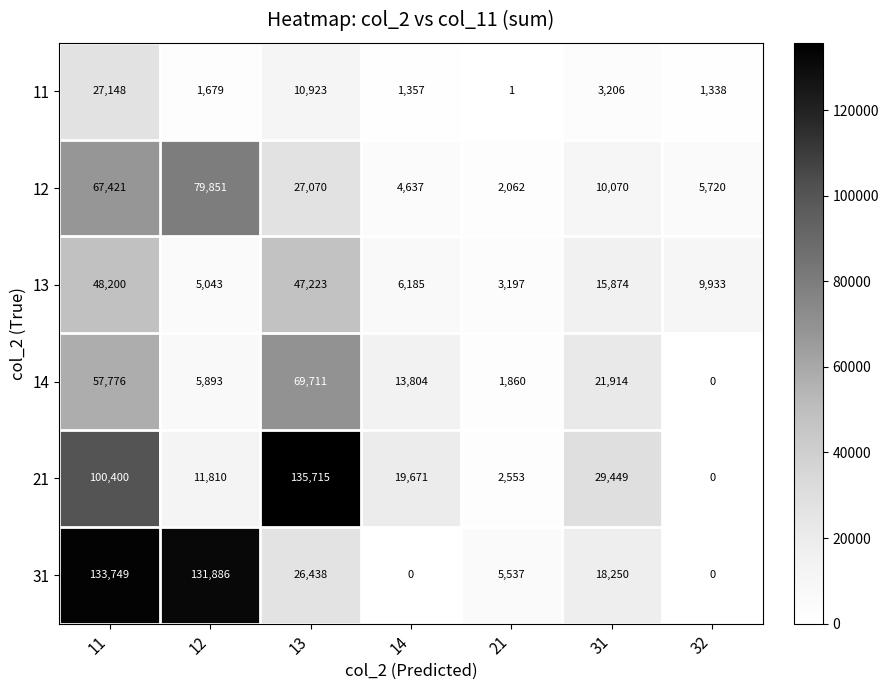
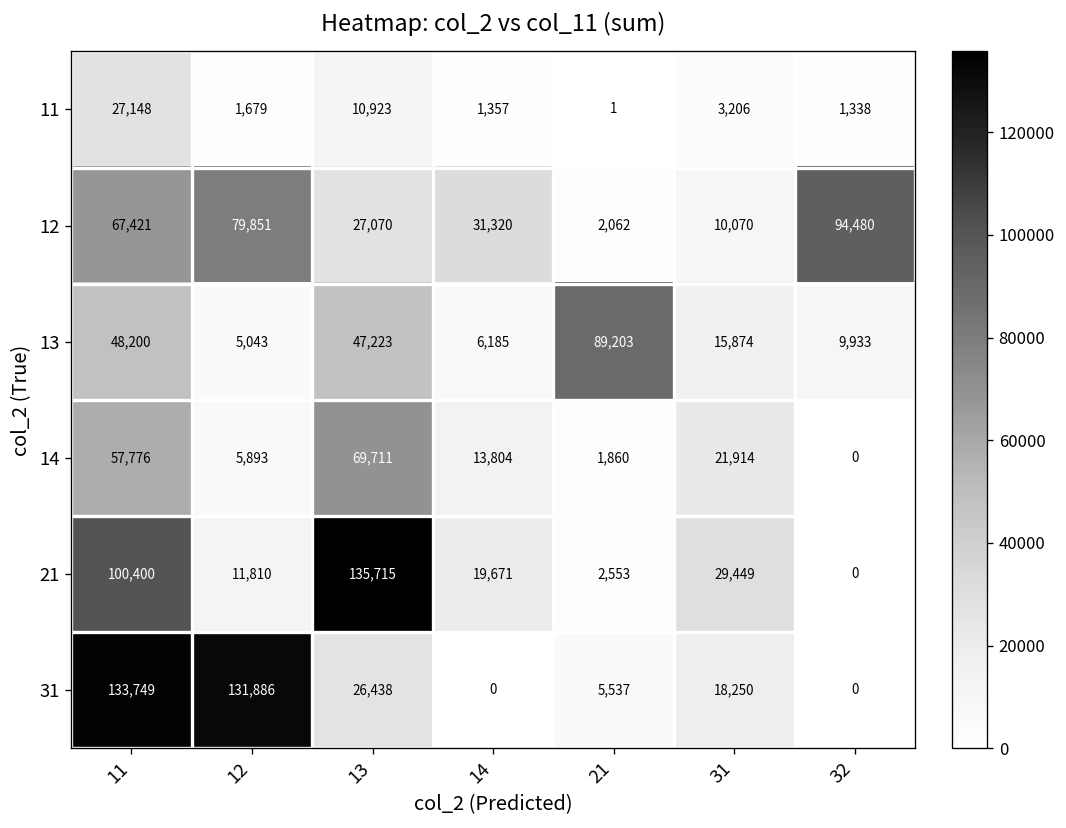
  {
    "11": {
      "11": "27,148",
      "12": "1,679",
      "13": "10,923",
      "14": "1,357",
      "21": "1",
      "31": "3,206",
      "32": "1,338"
    },
    "12": {
      "11": "67,421",
      "12": "79,851",
      "13": "27,070",
-     "14": "4,637",
+     "14": "31,320",
      "21": "2,062",
      "31": "10,070",
-     "32": "5,720"
+     "32": "94,480"
    },
    "13": {
      "11": "48,200",
      "12": "5,043",
      "13": "47,223",
      "14": "6,185",
-     "21": "3,197",
+     "21": "89,203",
      "31": "15,874",
      "32": "9,933"
    },
    "14": {
      "11": "57,776",
      "12": "5,893",
      "13": "69,711",
      "14": "13,804",
      "21": "1,860",
      "31": "21,914",
      "32": "0"
    },
    "21": {
      "11": "100,400",
      "12": "11,810",
      "13": "135,715",
      "14": "19,671",
      "21": "2,553",
      "31": "29,449",
      "32": "0"
    },
    "31": {
      "11": "133,749",
      "12": "131,886",
      "13": "26,438",
      "14": "0",
      "21": "5,537",
      "31": "18,250",
      "32": "0"
    }
  }
